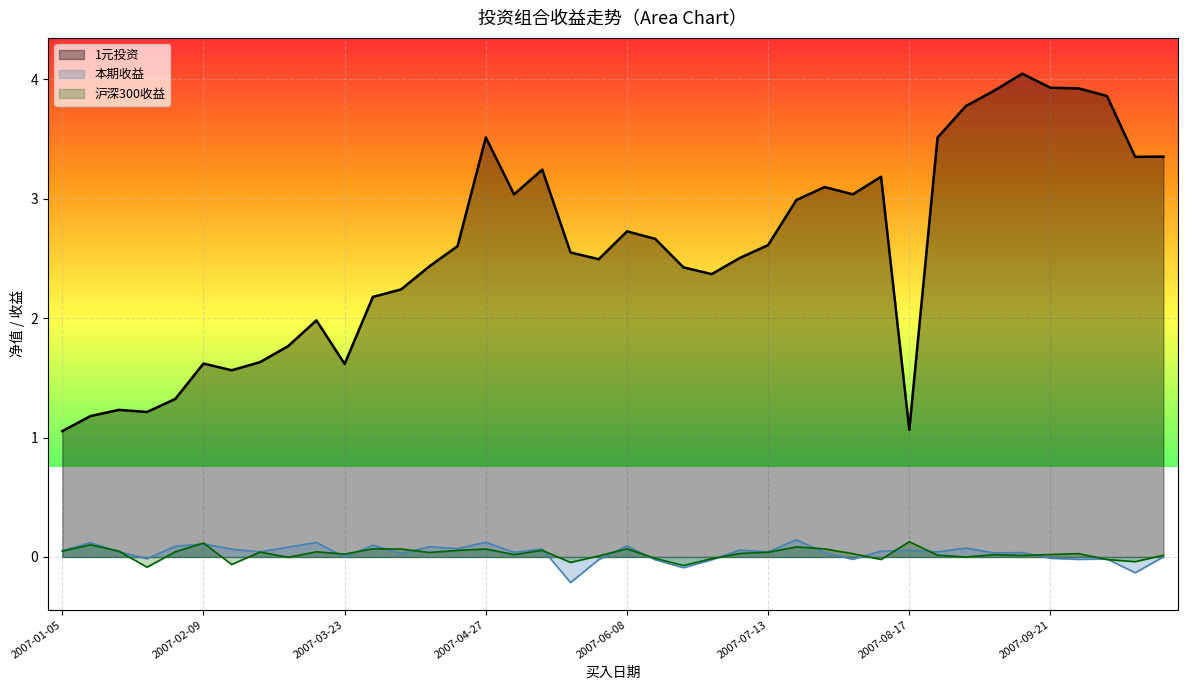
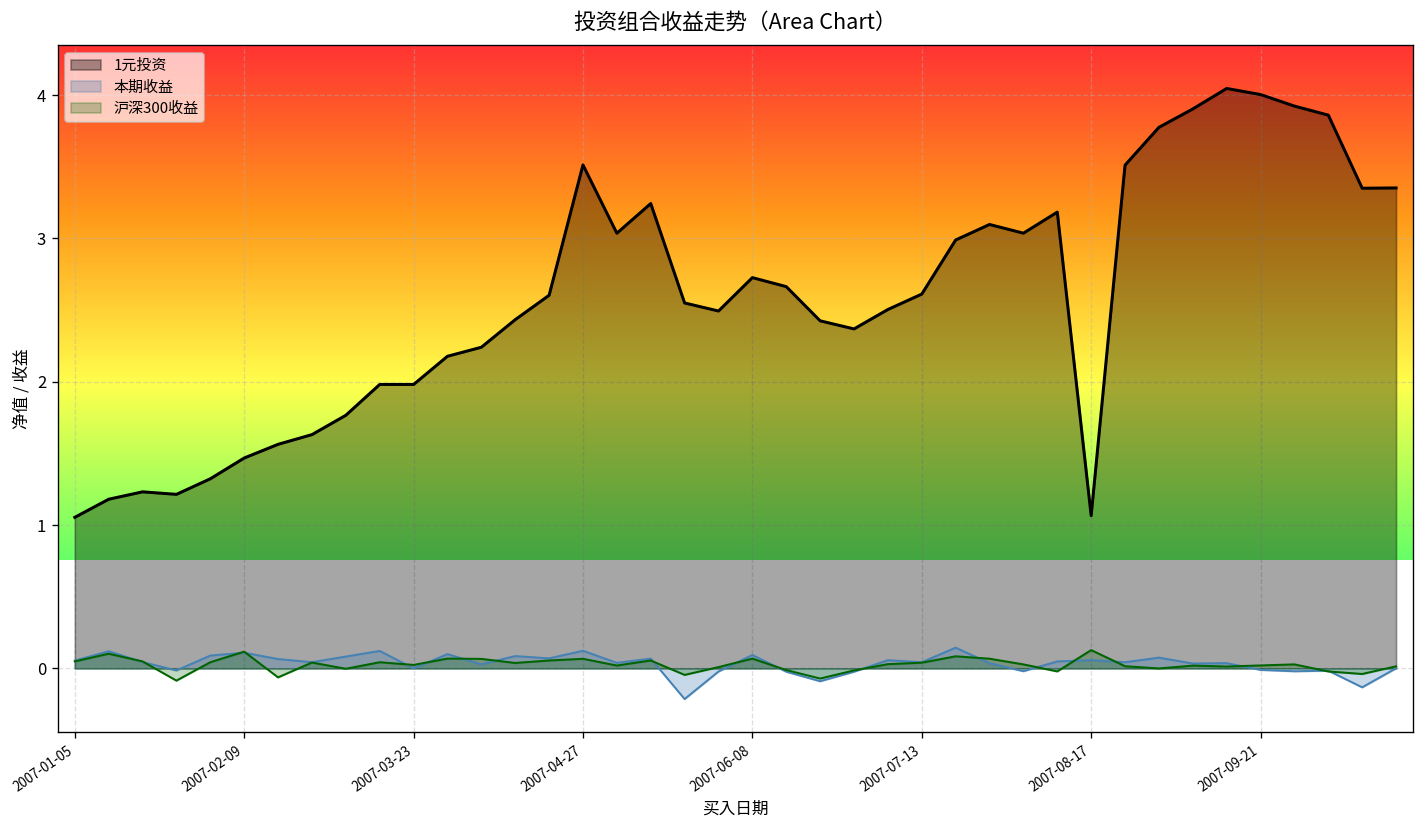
  {
    "1元投资": {
      "2007-01-05": 1.05,
-     "2007-02-09": 1.62,
-     "2007-03-23": 1.62,
+     "2007-02-09": 1.47,
+     "2007-03-23": 1.98,
      "2007-04-27": 3.51,
      "2007-06-08": 2.73,
      "2007-07-13": 2.61,
      "2007-08-17": 1.07,
-     "2007-09-21": 3.93
+     "2007-09-21": 4.00
    }
  }
